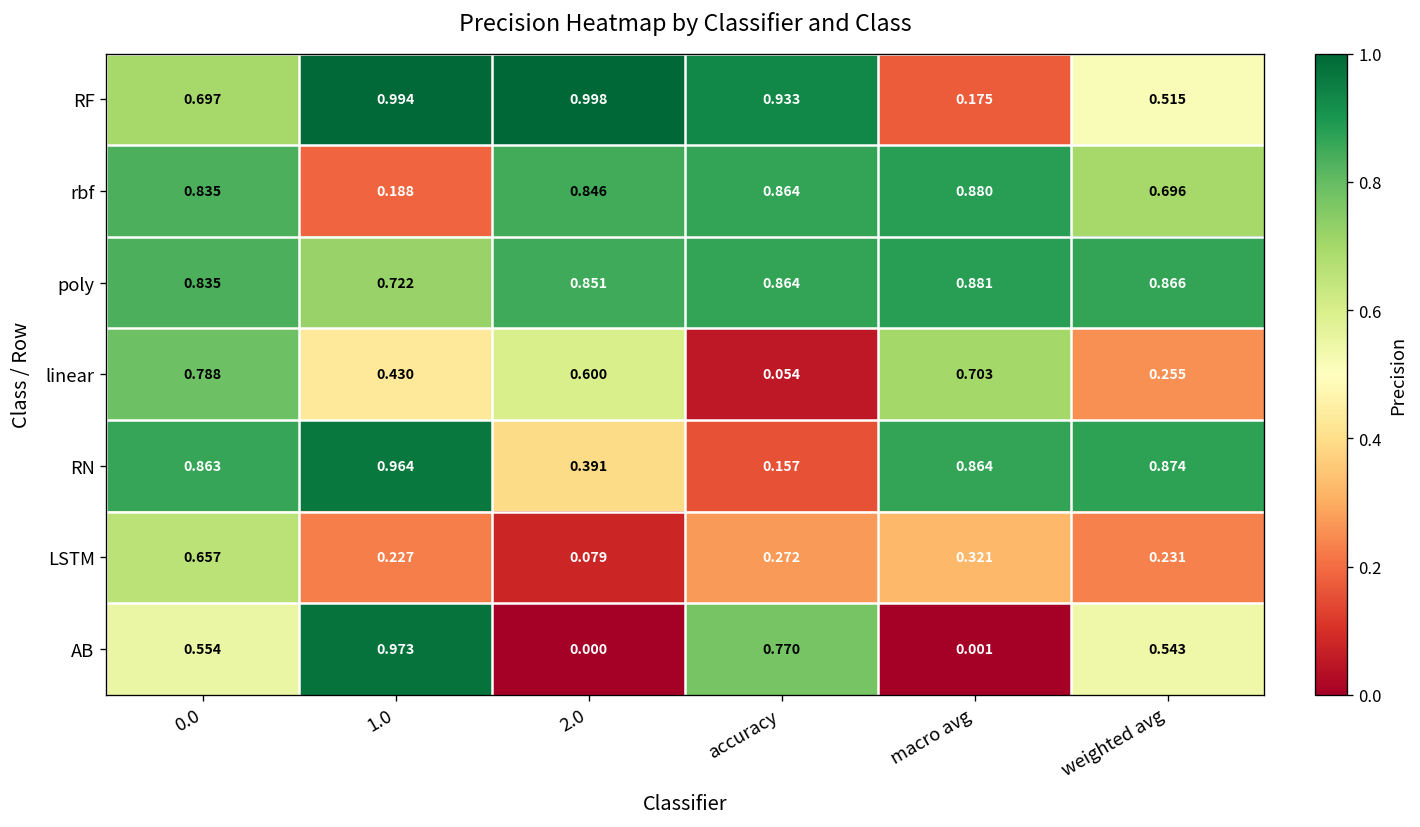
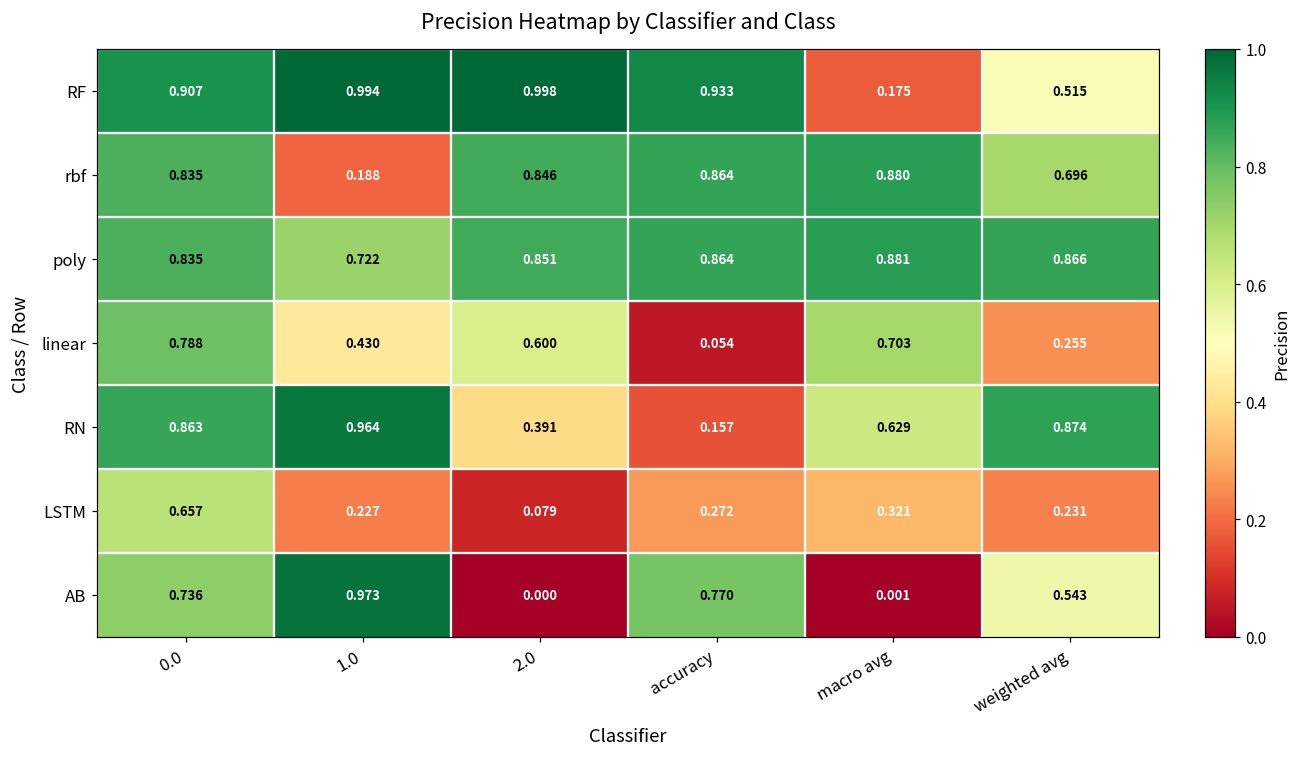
  {
    "RF": {
-     "0.0": 0.697,
+     "0.0": 0.907,
      "1.0": 0.994,
      "2.0": 0.998,
      "accuracy": 0.933,
      "macro avg": 0.175,
      "weighted avg": 0.515
    },
    "rbf": {
      "0.0": 0.835,
      "1.0": 0.188,
      "2.0": 0.846,
      "accuracy": 0.864,
      "macro avg": 0.880,
      "weighted avg": 0.696
    },
    "poly": {
      "0.0": 0.835,
      "1.0": 0.722,
      "2.0": 0.851,
      "accuracy": 0.864,
      "macro avg": 0.881,
      "weighted avg": 0.866
    },
    "linear": {
      "0.0": 0.788,
      "1.0": 0.430,
      "2.0": 0.600,
      "accuracy": 0.054,
      "macro avg": 0.703,
      "weighted avg": 0.255
    },
    "RN": {
      "0.0": 0.863,
      "1.0": 0.964,
      "2.0": 0.391,
      "accuracy": 0.157,
-     "macro avg": 0.864,
+     "macro avg": 0.629,
      "weighted avg": 0.874
    },
    "LSTM": {
      "0.0": 0.657,
      "1.0": 0.227,
      "2.0": 0.079,
      "accuracy": 0.272,
      "macro avg": 0.321,
      "weighted avg": 0.231
    },
    "AB": {
-     "0.0": 0.554,
+     "0.0": 0.736,
      "1.0": 0.973,
      "2.0": 0.000,
      "accuracy": 0.770,
      "macro avg": 0.001,
      "weighted avg": 0.543
    }
  }
